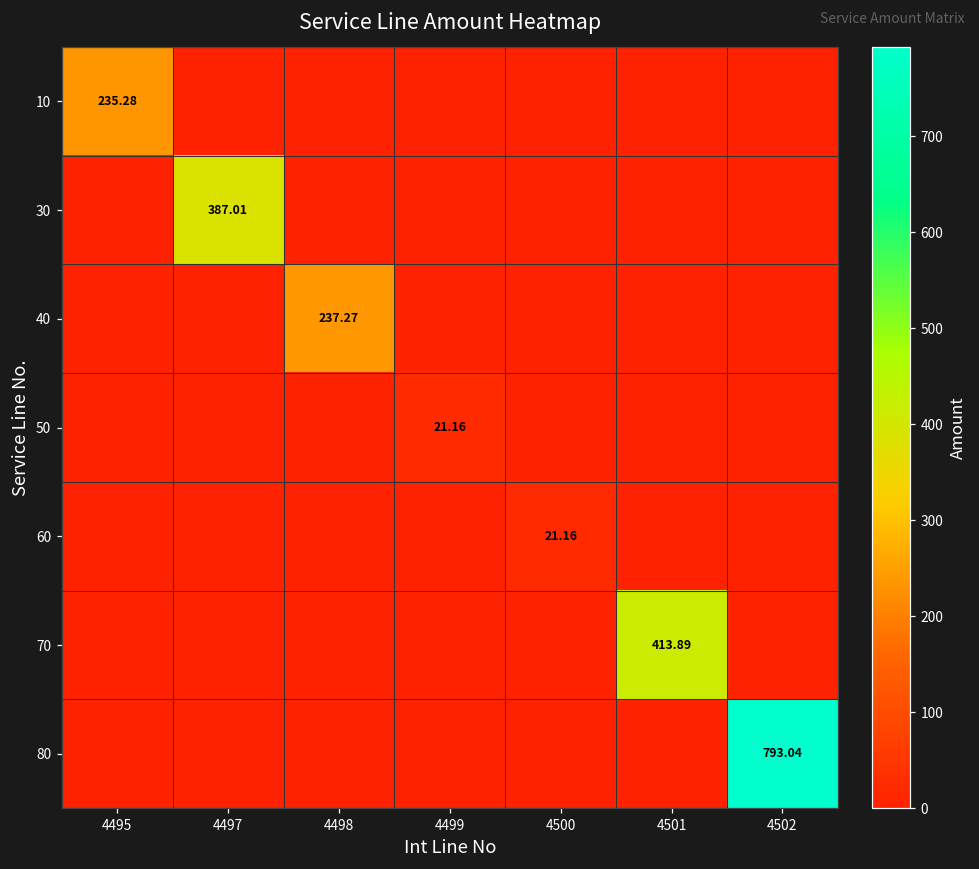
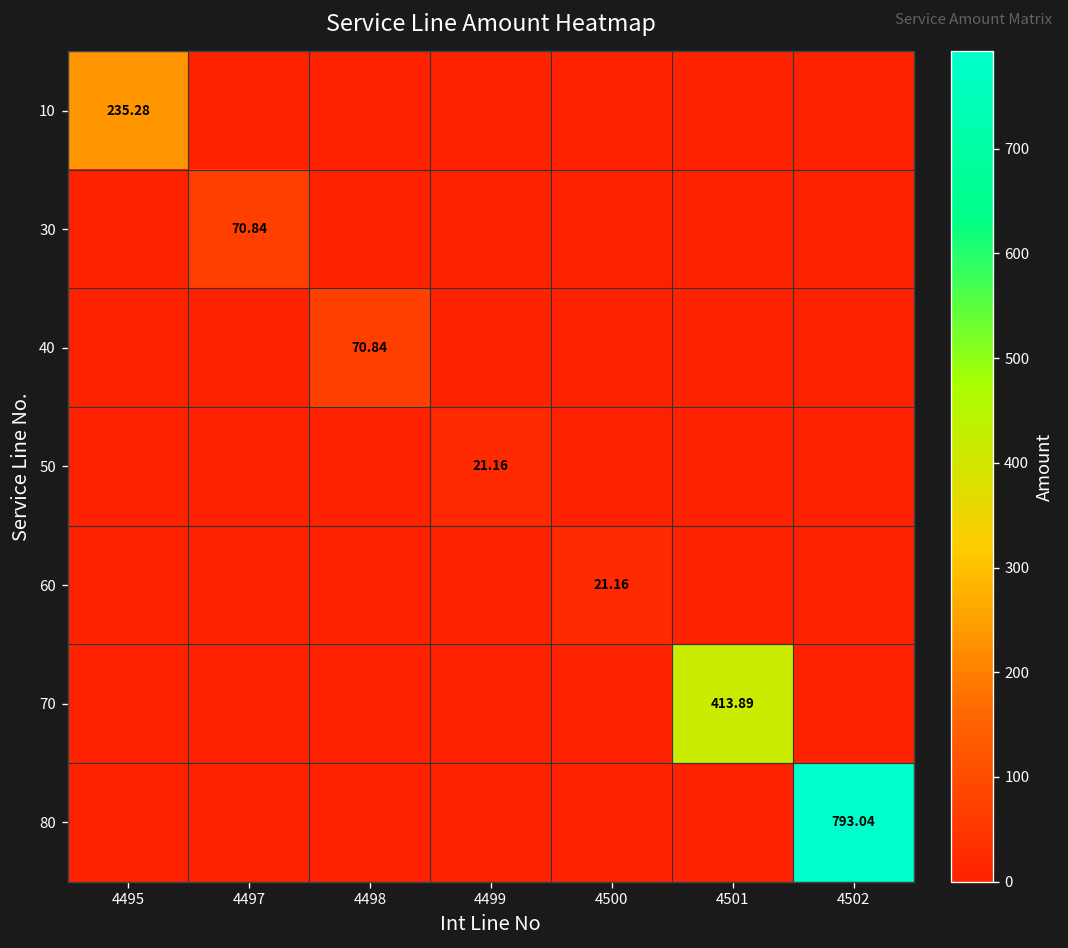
  {
    "10": {
      "4495": 235.28
    },
    "30": {
-     "4497": 387.01
+     "4497": 70.84
    },
    "40": {
-     "4498": 237.27
+     "4498": 70.84
    },
    "50": {
      "4499": 21.16
    },
    "60": {
      "4500": 21.16
    },
    "70": {
      "4501": 413.89
    },
    "80": {
      "4502": 793.04
    }
  }
